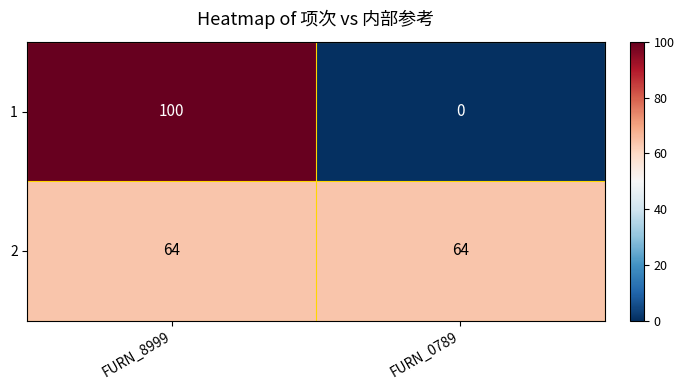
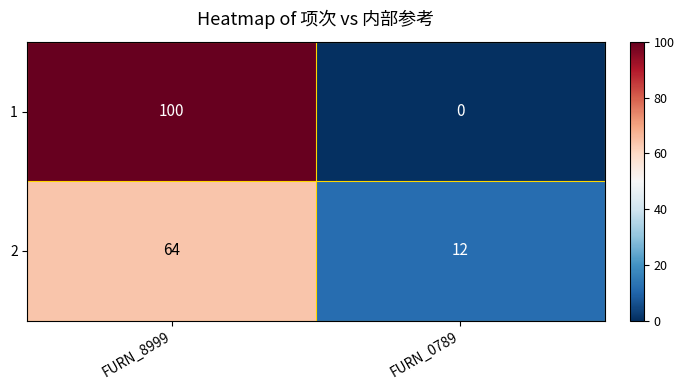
  {
    "1": {
      "FURN_8999": 100,
      "FURN_0789": 0
    },
    "2": {
      "FURN_8999": 64,
-     "FURN_0789": 64
+     "FURN_0789": 12
    }
  }
